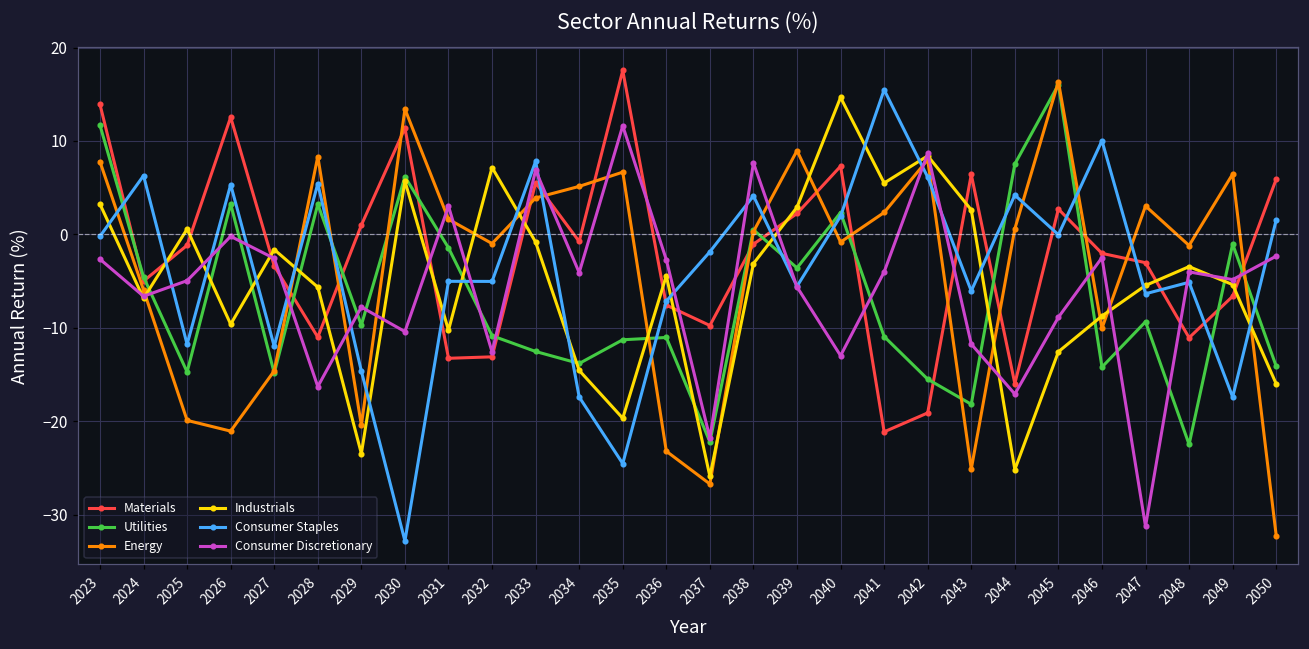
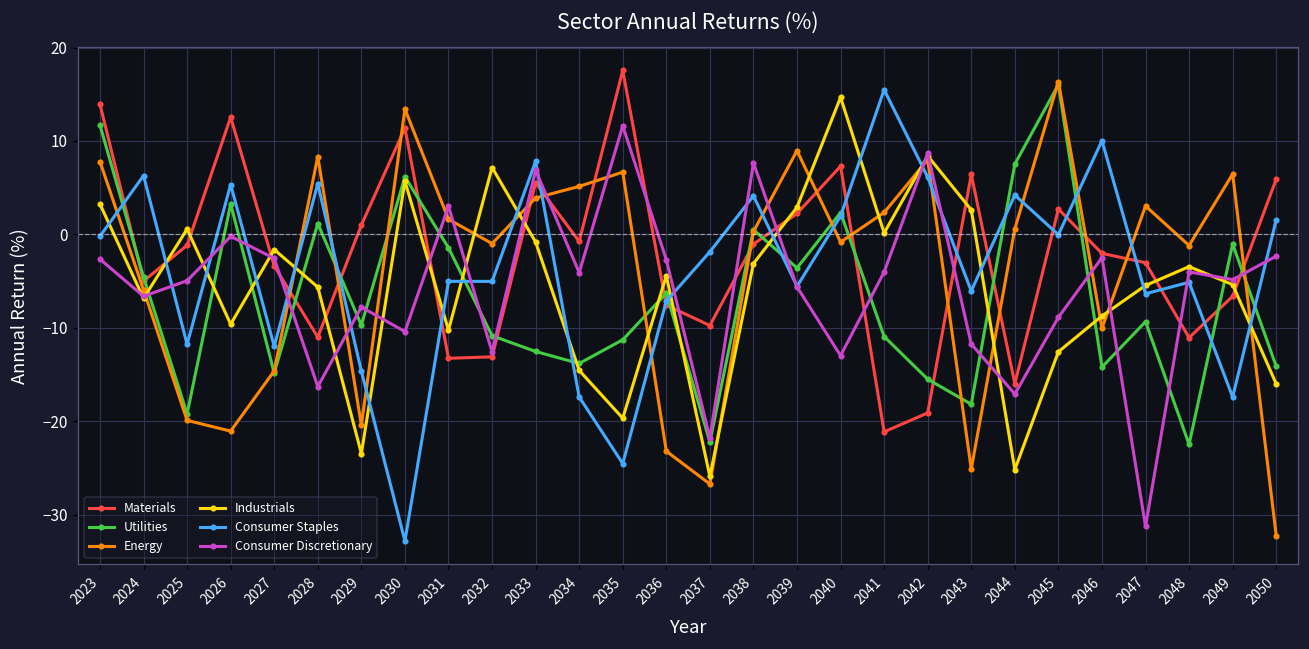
  {
    "Materials": {
      "2023": 14,
      "2024": -5,
      "2025": -1,
      "2026": 13,
      "2027": -3,
      "2028": -11,
      "2029": 1,
      "2030": 11,
      "2031": -13,
      "2032": -13,
      "2033": 6,
      "2034": -1,
      "2035": 18,
      "2036": -8,
      "2037": -10,
      "2038": -1,
      "2039": 2,
      "2040": 7,
      "2041": -21,
      "2042": -19,
      "2043": 6,
      "2044": -16,
      "2045": 3,
      "2046": -2,
      "2047": -3,
      "2048": -11,
      "2049": -7,
      "2050": 6
    },
    "Utilities": {
      "2023": 12,
      "2024": -5,
-     "2025": -15,
+     "2025": -19,
      "2026": 3,
-     "2028": 3,
+     "2028": 1,
      "2029": -10,
      "2030": 6,
      "2031": -1,
      "2032": -11,
      "2033": -13,
      "2034": -14,
      "2035": -11,
-     "2036": -11,
+     "2036": -6,
      "2037": -22,
      "2039": -4,
      "2040": 2,
      "2041": -11,
      "2042": -15,
      "2043": -18,
      "2044": 8,
      "2045": 16,
      "2046": -14,
      "2047": -9,
      "2048": -22,
      "2049": -1,
      "2050": -14
    },
    "Energy": {
      "2023": 8,
      "2024": -6,
      "2025": -20,
      "2026": -21,
      "2028": 8,
      "2029": -20,
      "2030": 13,
      "2031": 2,
      "2032": -1,
      "2033": 4,
      "2034": 5,
      "2035": 7,
      "2036": -23,
      "2037": -27,
      "2039": 9,
      "2040": -1,
      "2041": 2,
      "2042": 8,
      "2043": -25,
      "2044": 1,
      "2045": 16,
      "2046": -10,
      "2047": 3,
      "2048": -1,
      "2049": 6,
      "2050": -32
    },
    "Industrials": {
      "2023": 3,
      "2025": 1,
      "2026": -10,
      "2027": -2,
      "2028": -6,
      "2029": -23,
      "2030": 6,
      "2031": -10,
      "2032": 7,
      "2033": -1,
      "2034": -15,
      "2035": -20,
      "2036": -4,
      "2037": -26,
      "2038": -3,
      "2039": 3,
      "2040": 15,
-     "2041": 6,
+     "2041": 0,
      "2043": 3,
      "2044": -25,
      "2045": -13,
      "2046": -9,
      "2047": -5,
      "2048": -3,
      "2049": -5,
      "2050": -16
    },
    "Consumer Staples": {
      "2023": 0,
      "2024": 6,
      "2025": -12,
      "2026": 5,
      "2027": -12,
      "2028": 5,
      "2029": -15,
      "2030": -33,
      "2031": -5,
      "2032": -5,
      "2033": 8,
      "2034": -17,
      "2035": -25,
      "2036": -7,
      "2037": -2,
      "2038": 4,
      "2040": 2,
      "2041": 15,
      "2042": 6,
      "2043": -6,
      "2044": 4,
      "2045": 0,
      "2046": 10,
      "2047": -6,
      "2048": -5,
      "2049": -17,
      "2050": 2
    },
    "Consumer Discretionary": {
      "2023": -3,
      "2025": -5,
      "2026": 0,
      "2027": -3,
      "2028": -16,
      "2029": -8,
      "2030": -10,
      "2031": 3,
      "2032": -13,
      "2033": 7,
      "2034": -4,
      "2035": 12,
      "2036": -3,
      "2037": -22,
      "2038": 8,
      "2040": -13,
      "2041": -4,
      "2043": -12,
      "2044": -17,
      "2045": -9,
      "2046": -2,
      "2047": -31,
      "2048": -4,
      "2049": -5,
      "2050": -2
    }
  }
